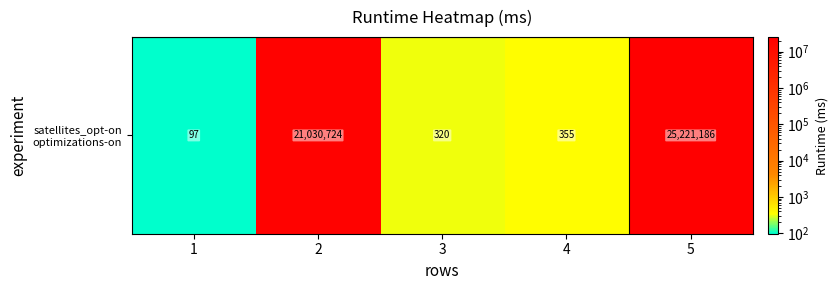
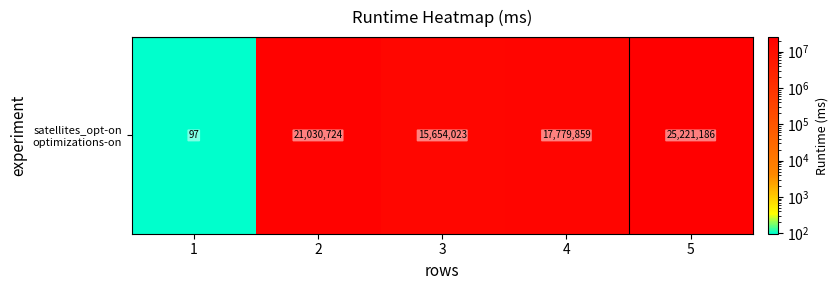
  {
    "satellites_opt-on optimizations-on": {
-     "3": "320",
-     "4": "355"
+     "3": "15,654,023",
+     "4": "17,779,859"
    }
  }
